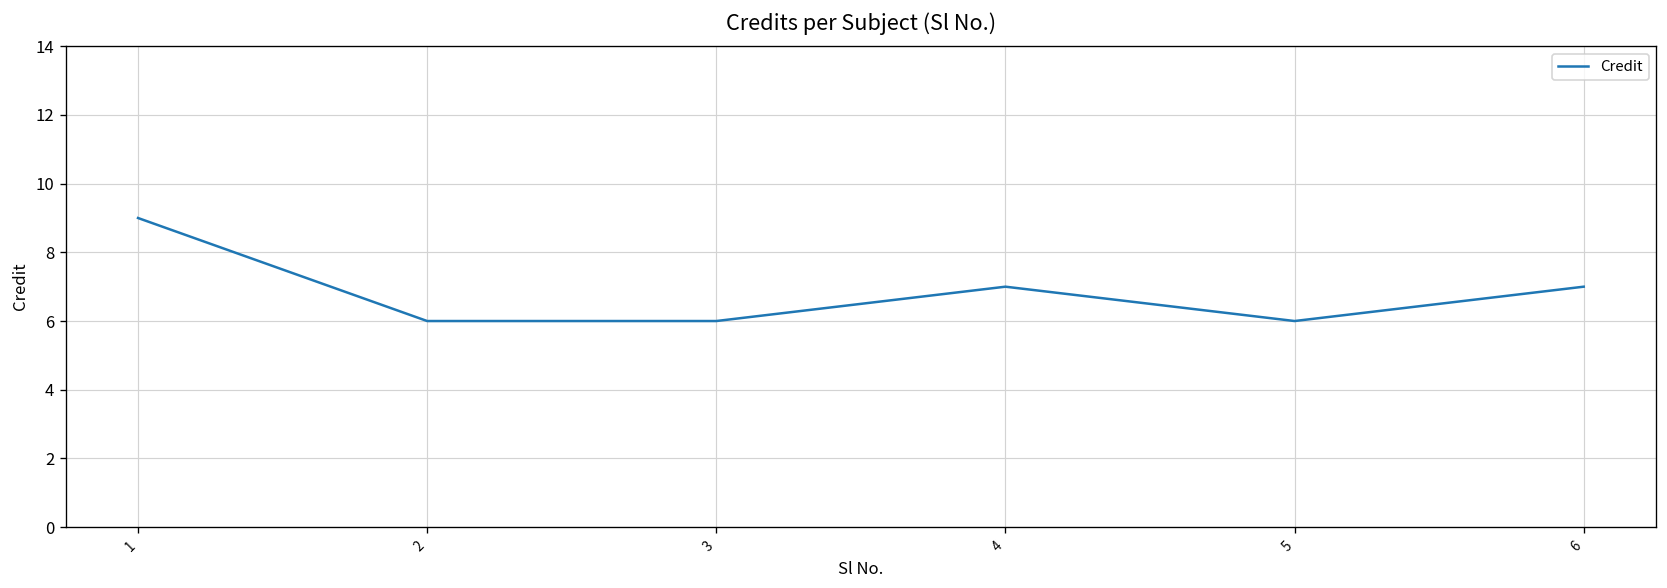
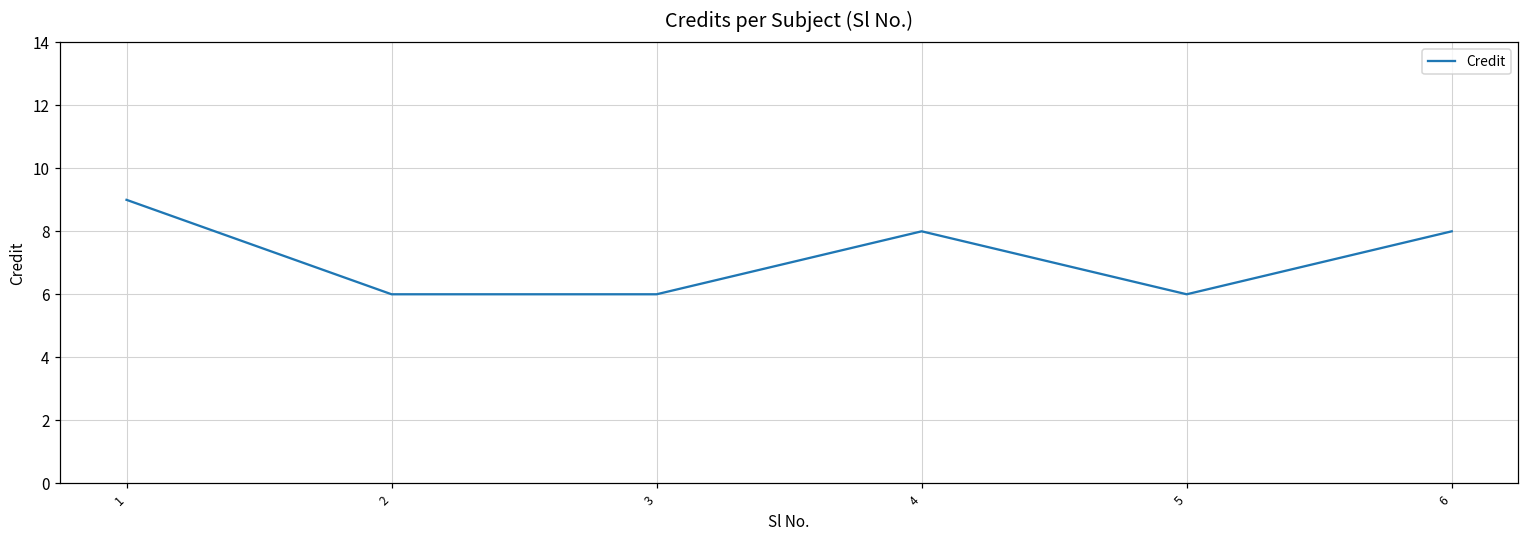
  {
    "1": 9,
    "2": 6,
    "3": 6,
-   "4": 7,
+   "4": 8,
    "5": 6,
-   "6": 7
+   "6": 8
  }
